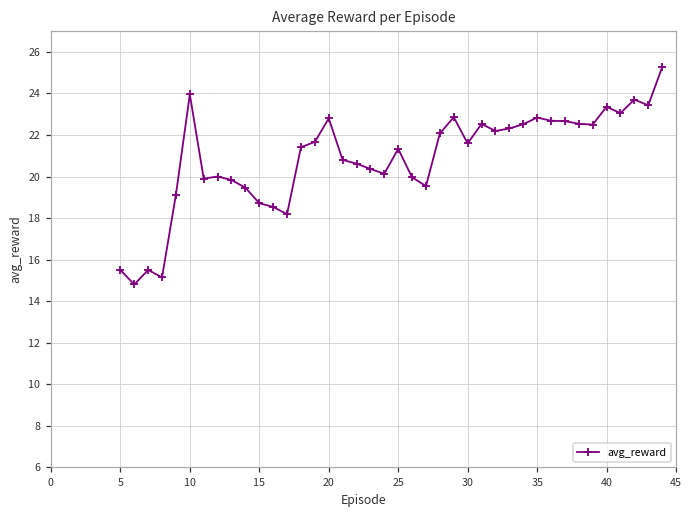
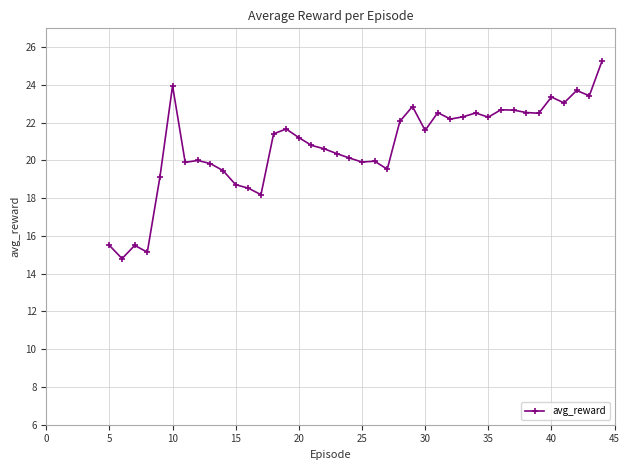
  {
    "5": 15.5,
    "10": 24.0,
    "15": 18.7,
-   "20": 22.8,
-   "25": 21.3,
+   "20": 21.2,
+   "25": 19.9,
    "30": 21.6,
-   "35": 22.8,
+   "35": 22.3,
    "40": 23.4
  }
